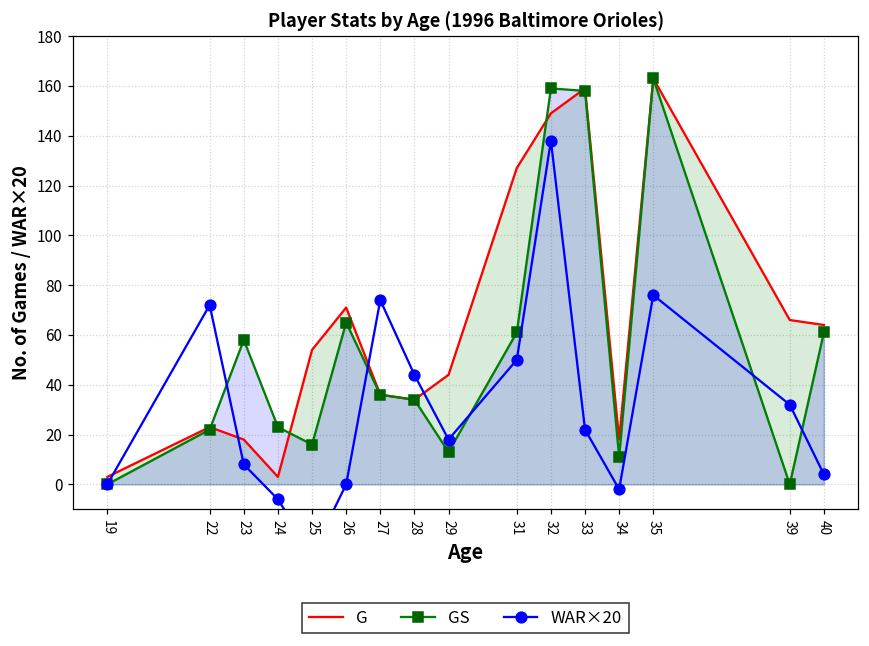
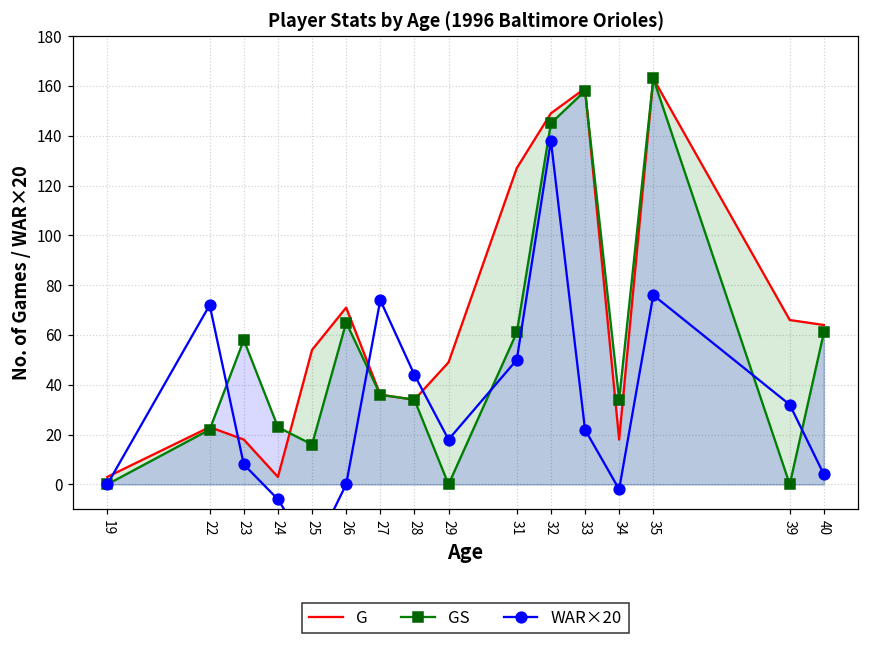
  {
    "G": {
      "19": 3,
      "23": 18,
      "24": 3,
      "25": 54,
      "26": 71,
-     "29": 44,
+     "29": 49,
      "31": 127,
      "32": 149,
      "34": 18,
      "39": 66,
      "40": 64
    },
    "GS": {
      "23": 58,
      "24": 23,
      "25": 16,
      "26": 65,
-     "29": 13,
+     "29": 0,
      "31": 61,
-     "32": 159,
-     "34": 11,
+     "32": 145,
+     "34": 34,
      "39": 0,
      "40": 61
    },
    "WAR×20": {
      "22": 72,
      "23": 8,
      "24": -6,
      "26": 0,
      "27": 74,
      "28": 44,
      "29": 18,
      "31": 50,
      "32": 138,
      "33": 22,
      "34": -2,
      "35": 76,
      "39": 32,
      "40": 4
    }
  }
